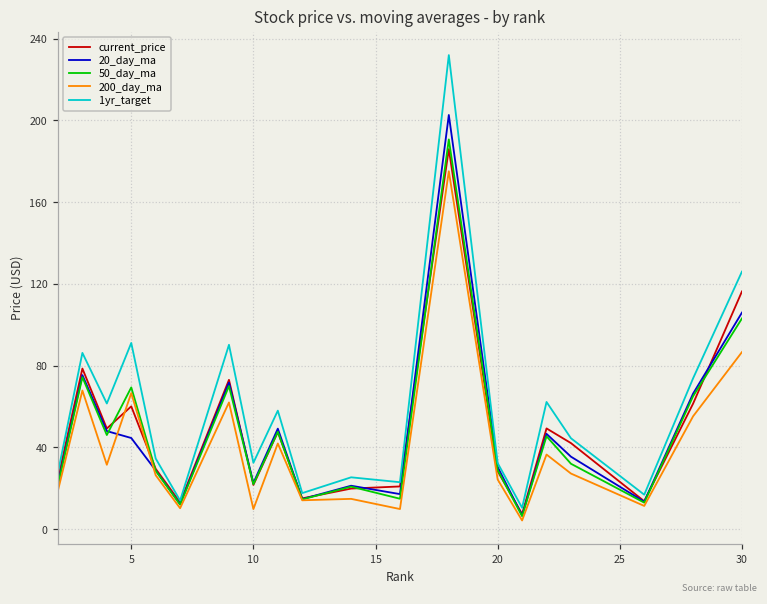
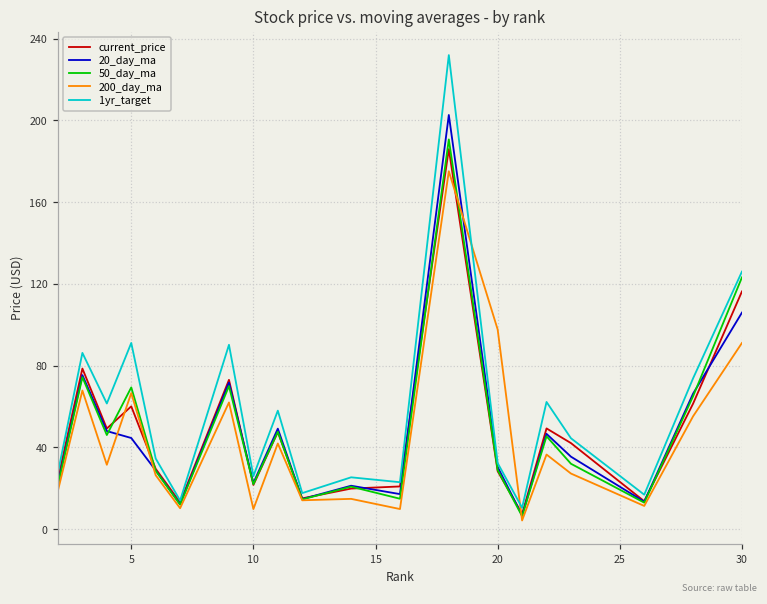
  {
    "current_price": {
      "5": 60,
      "30": 116
    },
    "20_day_ma": {
      "5": 45,
      "20": 30,
      "30": 106
    },
    "50_day_ma": {
      "5": 69,
-     "30": 103
+     "30": 123
    },
    "200_day_ma": {
      "5": 67,
      "10": 10,
-     "20": 24,
-     "30": 87
+     "20": 98,
+     "30": 91
    },
    "1yr_target": {
      "5": 91,
-     "10": 33,
+     "10": 26,
      "20": 32,
      "30": 126
    }
  }
